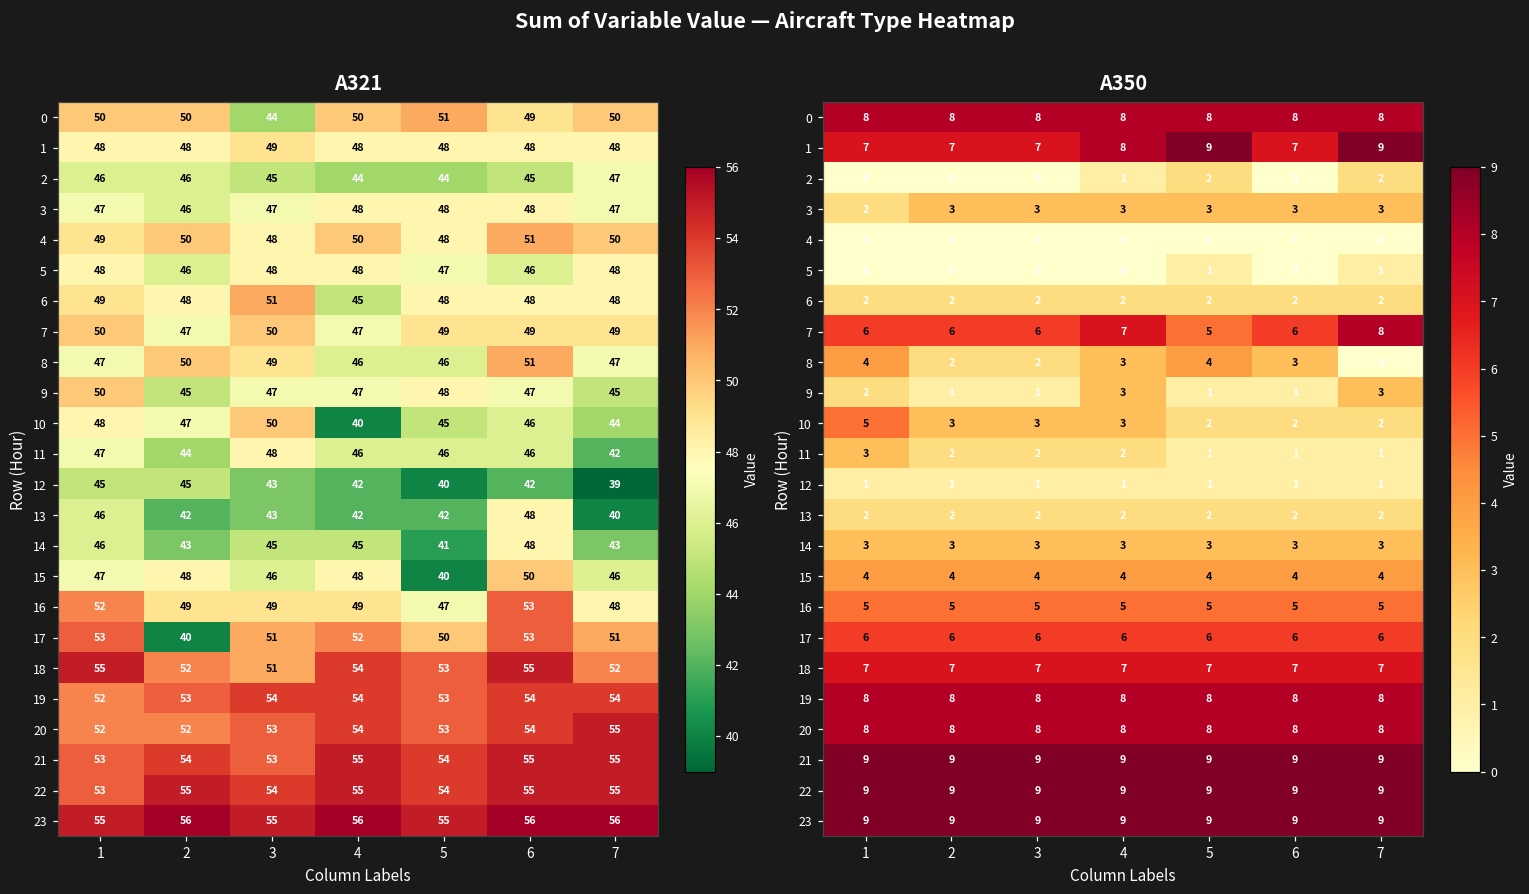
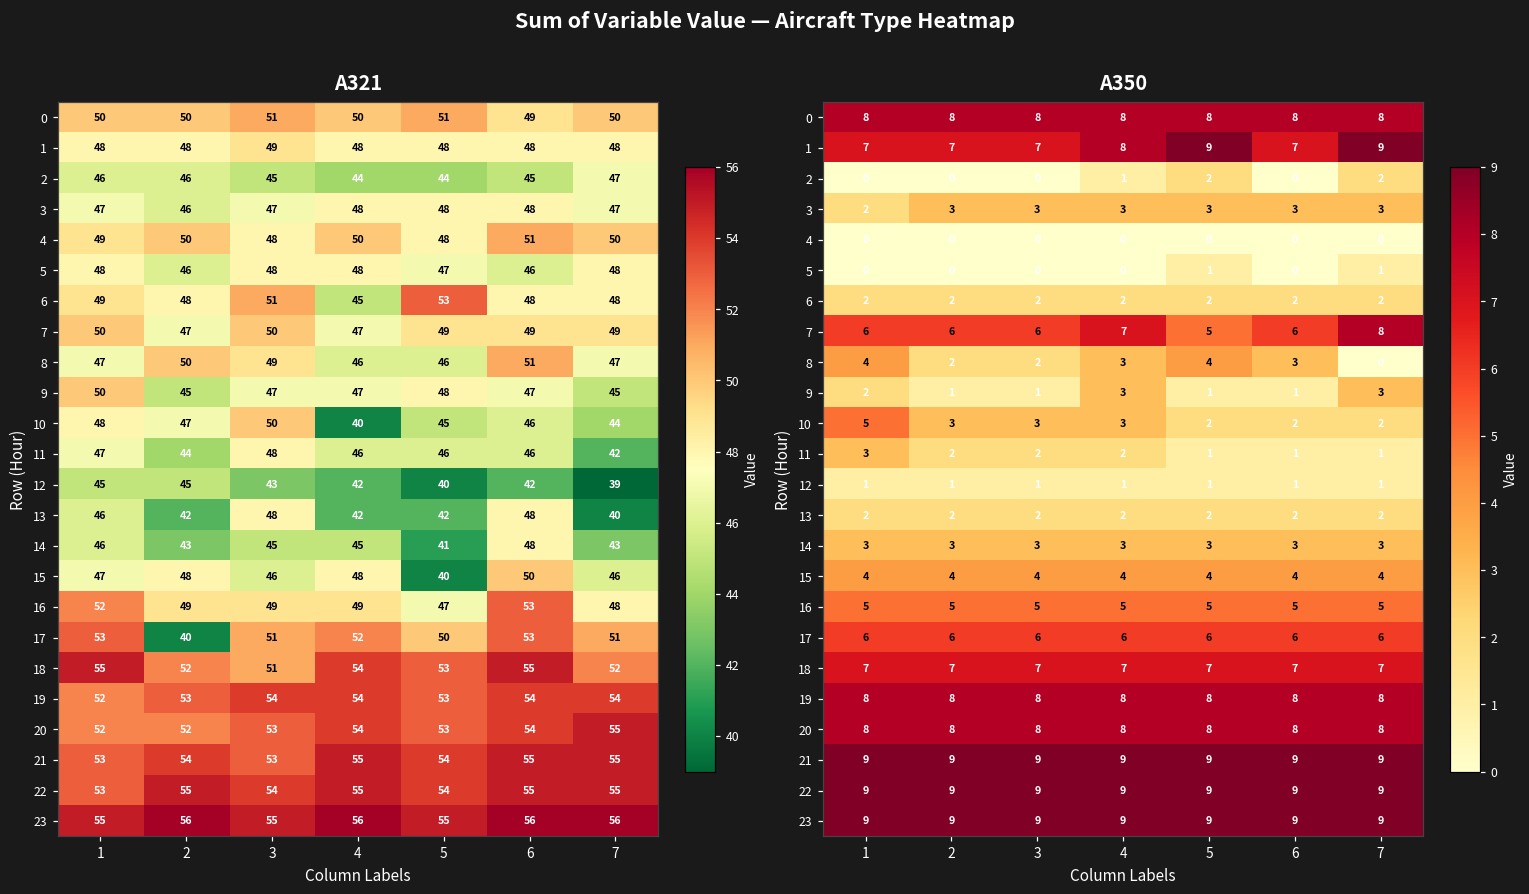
  {
    "A321": {
      "0": {
        "1": 50,
        "2": 50,
-       "3": 44,
+       "3": 51,
        "4": 50,
        "5": 51,
        "6": 49,
        "7": 50
      },
      "6": {
        "1": 49,
        "2": 48,
        "3": 51,
        "4": 45,
-       "5": 48,
+       "5": 53,
        "6": 48,
        "7": 48
      },
      "13": {
        "1": 46,
        "2": 42,
-       "3": 43,
+       "3": 48,
        "4": 42,
        "5": 42,
        "6": 48,
        "7": 40
      }
    }
  }
